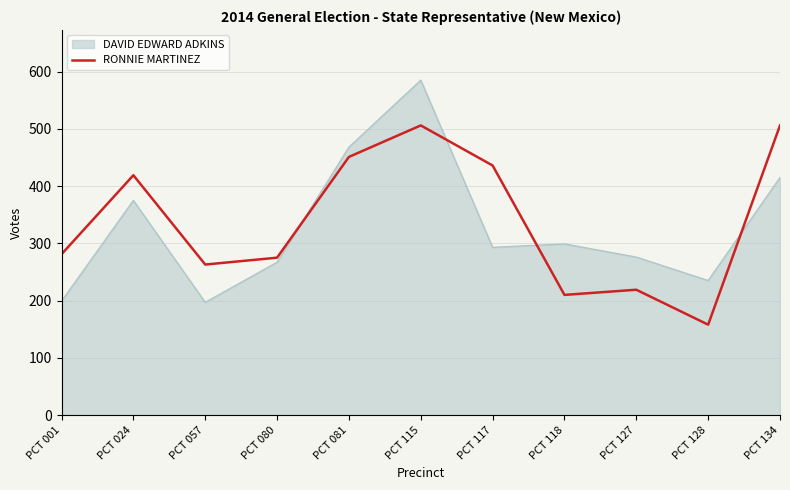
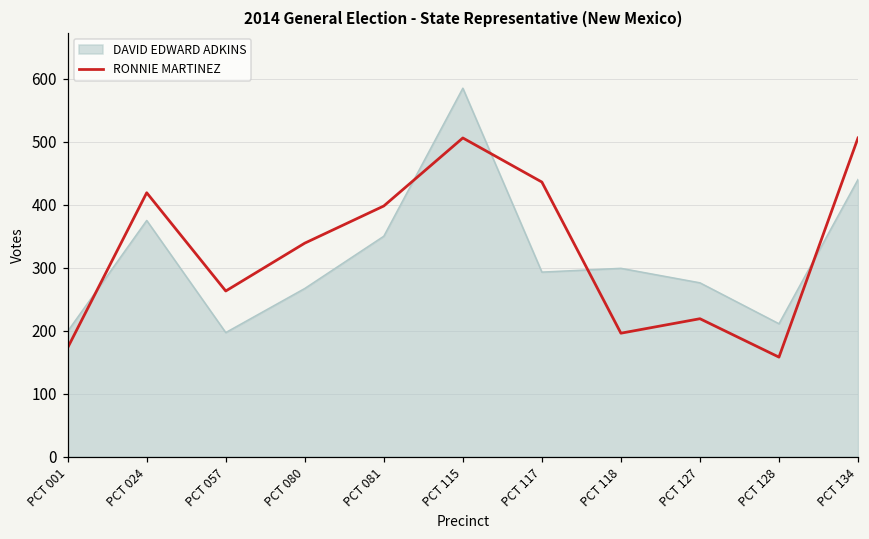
  {
    "DAVID EDWARD ADKINS": {
      "PCT 001": 200,
      "PCT 024": 380,
      "PCT 057": 200,
      "PCT 080": 270,
-     "PCT 081": 470,
+     "PCT 081": 350,
      "PCT 115": 590,
      "PCT 117": 290,
      "PCT 118": 300,
      "PCT 127": 280,
-     "PCT 128": 240,
-     "PCT 134": 420
+     "PCT 128": 210,
+     "PCT 134": 440
    },
    "RONNIE MARTINEZ": {
-     "PCT 001": 280,
+     "PCT 001": 170,
      "PCT 024": 420,
      "PCT 057": 260,
-     "PCT 080": 280,
-     "PCT 081": 450,
+     "PCT 080": 340,
+     "PCT 081": 400,
      "PCT 115": 510,
      "PCT 117": 440,
-     "PCT 118": 210,
+     "PCT 118": 200,
      "PCT 127": 220,
      "PCT 128": 160,
      "PCT 134": 510
    }
  }
